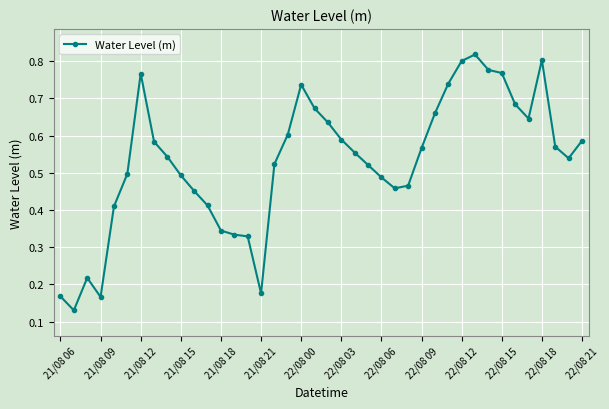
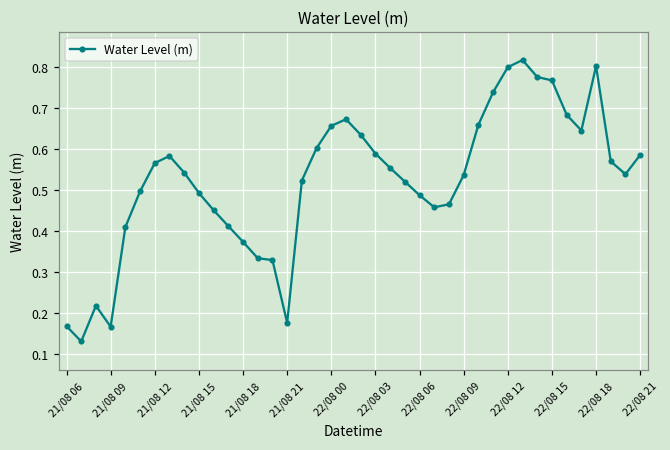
  {
    "21/08 06": 0.17,
    "21/08 09": 0.17,
-   "21/08 12": 0.77,
+   "21/08 12": 0.57,
    "21/08 15": 0.49,
-   "21/08 18": 0.34,
+   "21/08 18": 0.37,
    "21/08 21": 0.18,
-   "22/08 00": 0.74,
+   "22/08 00": 0.66,
    "22/08 03": 0.59,
    "22/08 06": 0.49,
-   "22/08 09": 0.57,
+   "22/08 09": 0.54,
    "22/08 12": 0.80,
    "22/08 15": 0.77,
    "22/08 18": 0.80,
    "22/08 21": 0.59
  }
